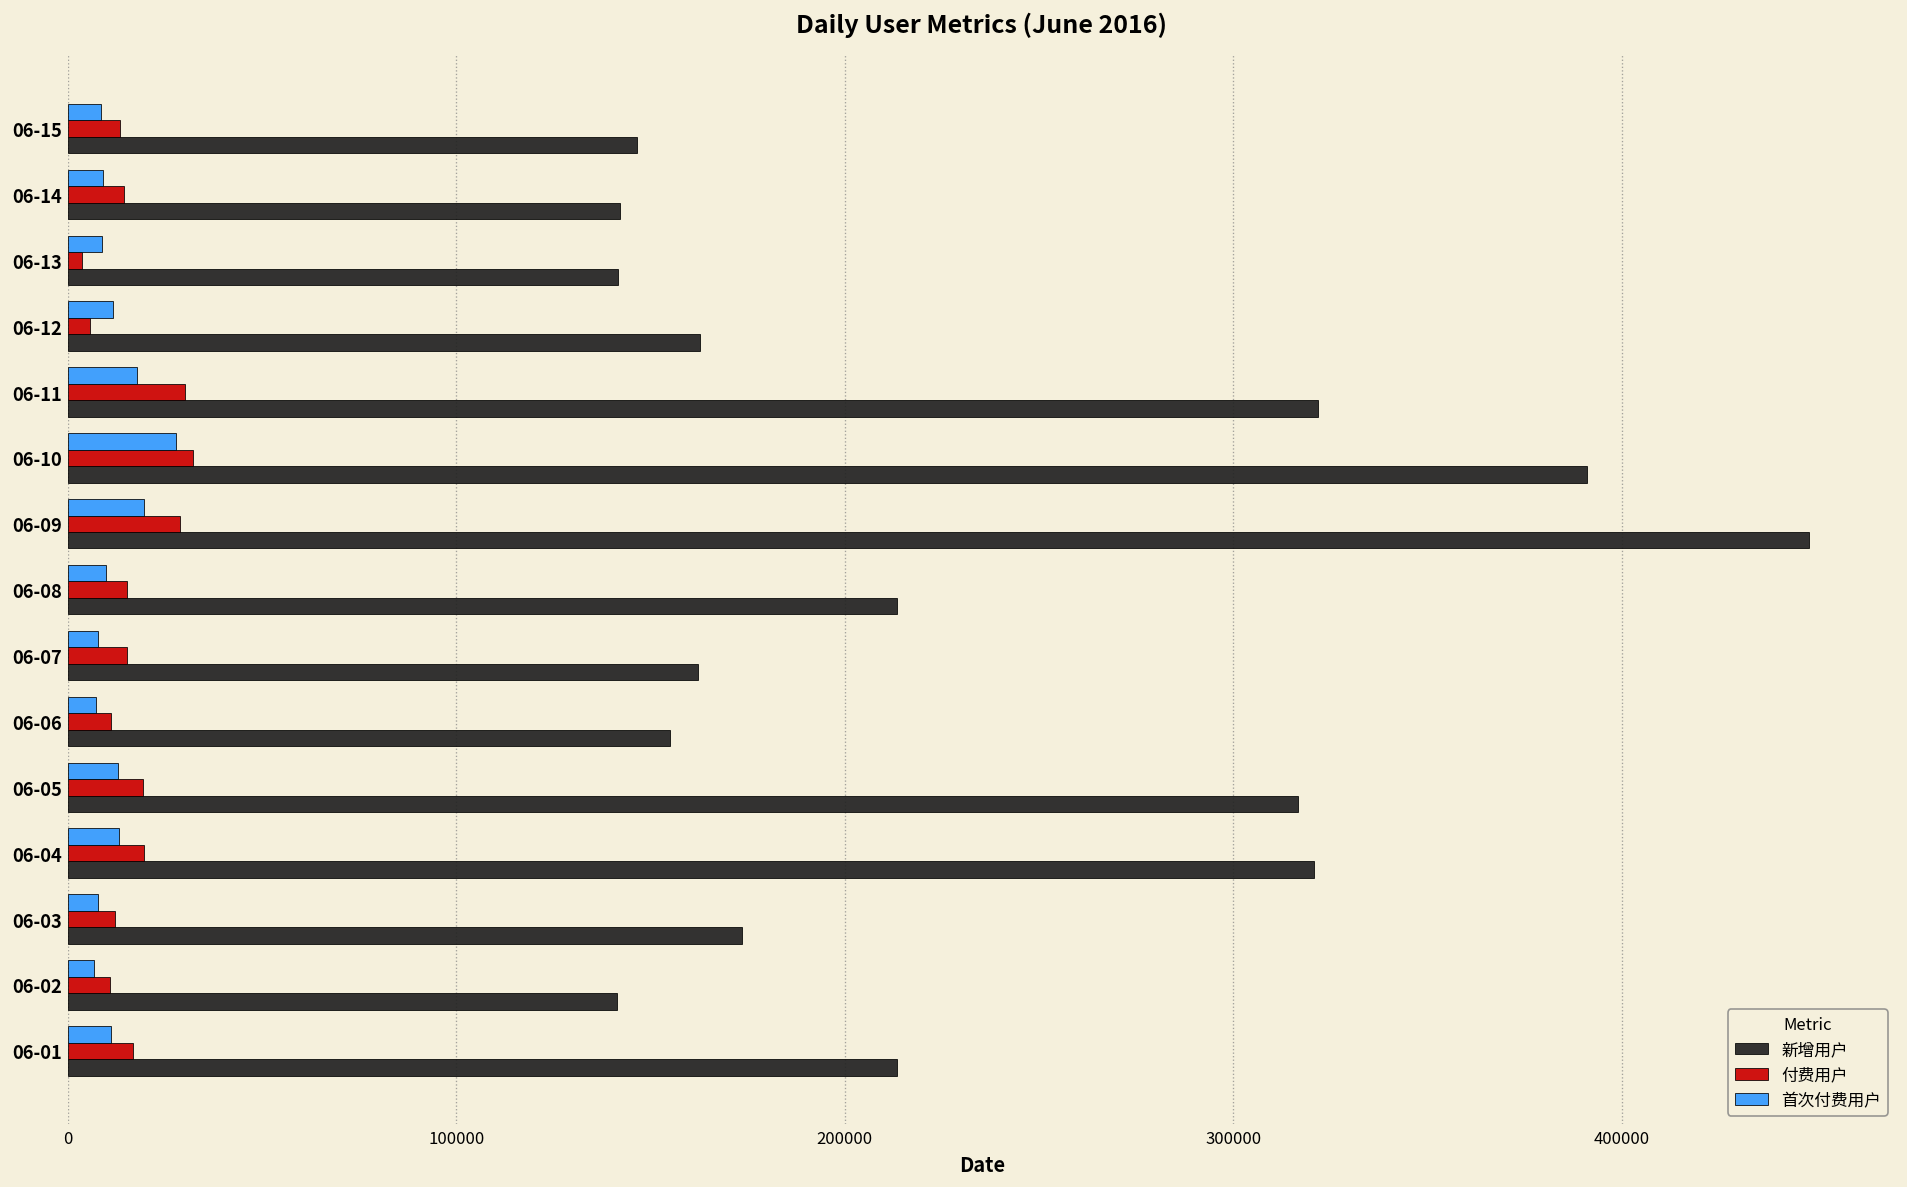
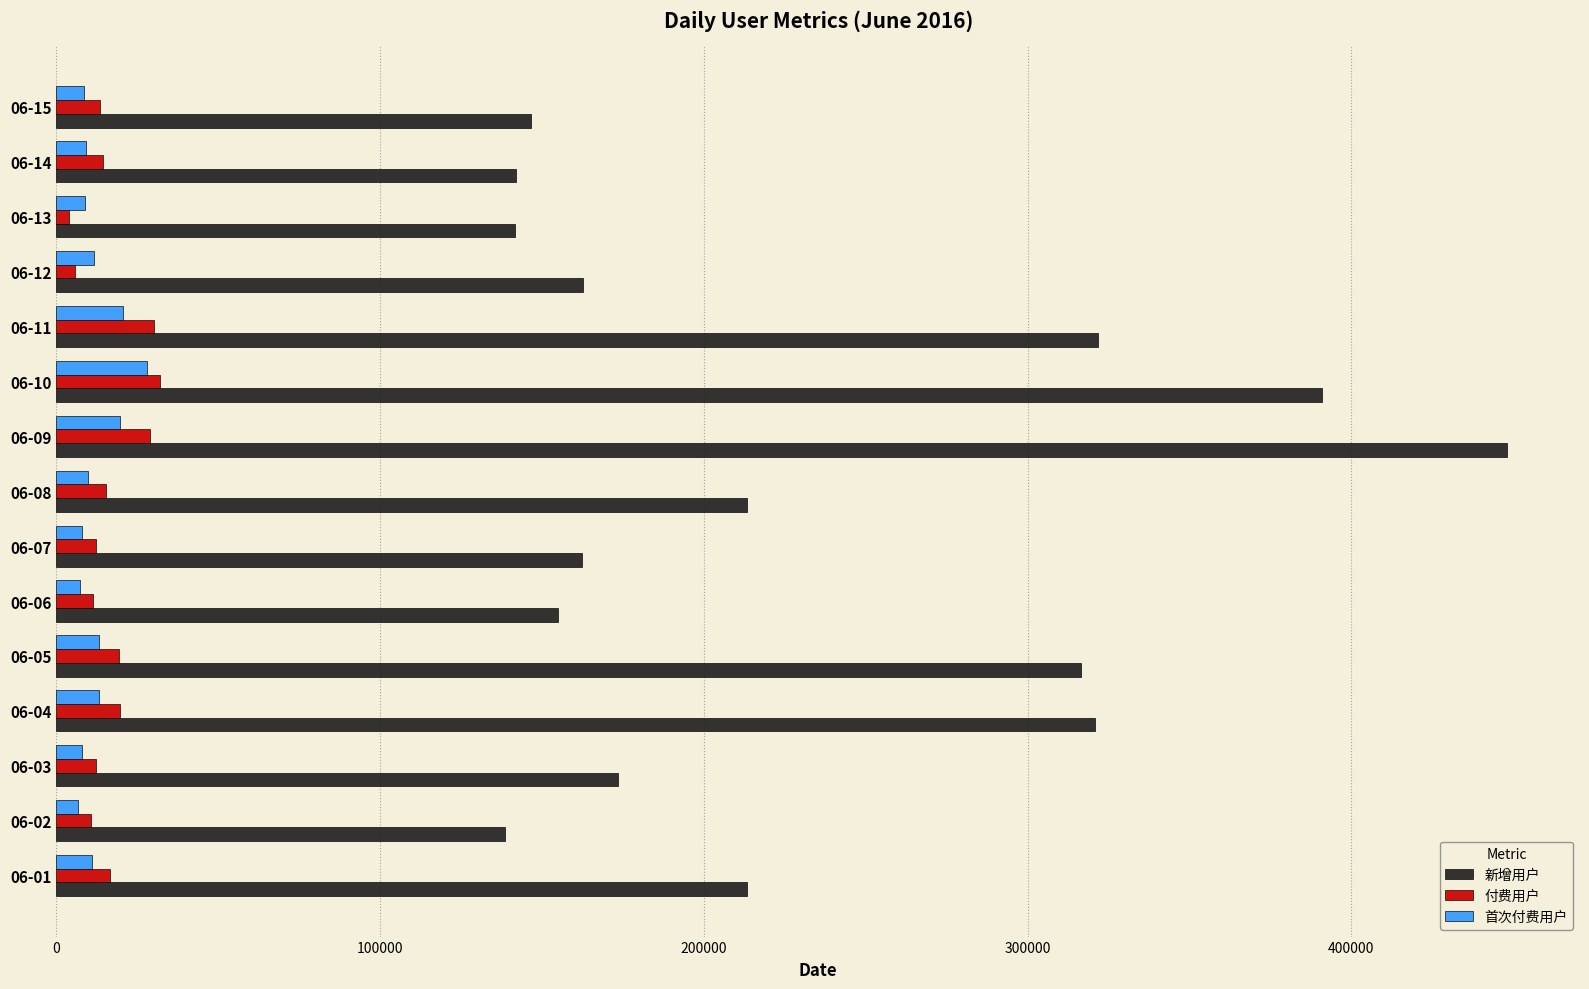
  {
    "新增用户": {
      "06-15": 146000,
      "06-14": 142000,
      "06-13": 142000,
      "06-12": 163000,
      "06-11": 322000,
      "06-10": 391000,
      "06-09": 448000,
      "06-08": 213000,
      "06-07": 162000,
      "06-06": 155000,
      "06-05": 317000,
      "06-04": 321000,
      "06-03": 174000,
-     "06-02": 141000,
+     "06-02": 138000,
      "06-01": 213000
    },
    "付费用户": {
      "06-15": 13000,
      "06-14": 14000,
      "06-13": 4000,
      "06-12": 6000,
      "06-11": 30000,
      "06-10": 32000,
      "06-09": 29000,
      "06-08": 15000,
-     "06-07": 15000,
+     "06-07": 12000,
      "06-06": 11000,
      "06-05": 19000,
      "06-04": 20000,
      "06-03": 12000,
      "06-02": 11000,
      "06-01": 17000
    },
    "首次付费用户": {
      "06-15": 9000,
      "06-14": 9000,
      "06-13": 9000,
      "06-12": 12000,
-     "06-11": 18000,
+     "06-11": 20000,
      "06-10": 28000,
      "06-09": 20000,
      "06-08": 10000,
      "06-07": 8000,
      "06-06": 7000,
      "06-05": 13000,
      "06-04": 13000,
      "06-03": 8000,
      "06-02": 7000,
      "06-01": 11000
    }
  }
